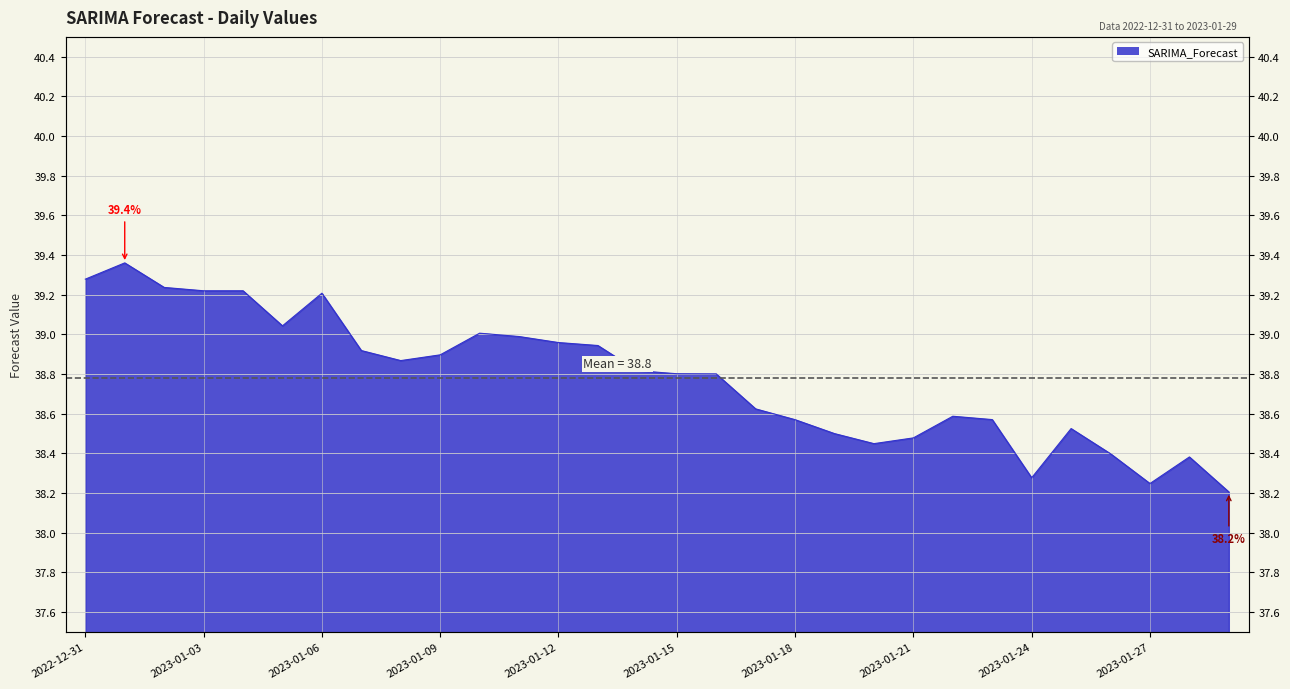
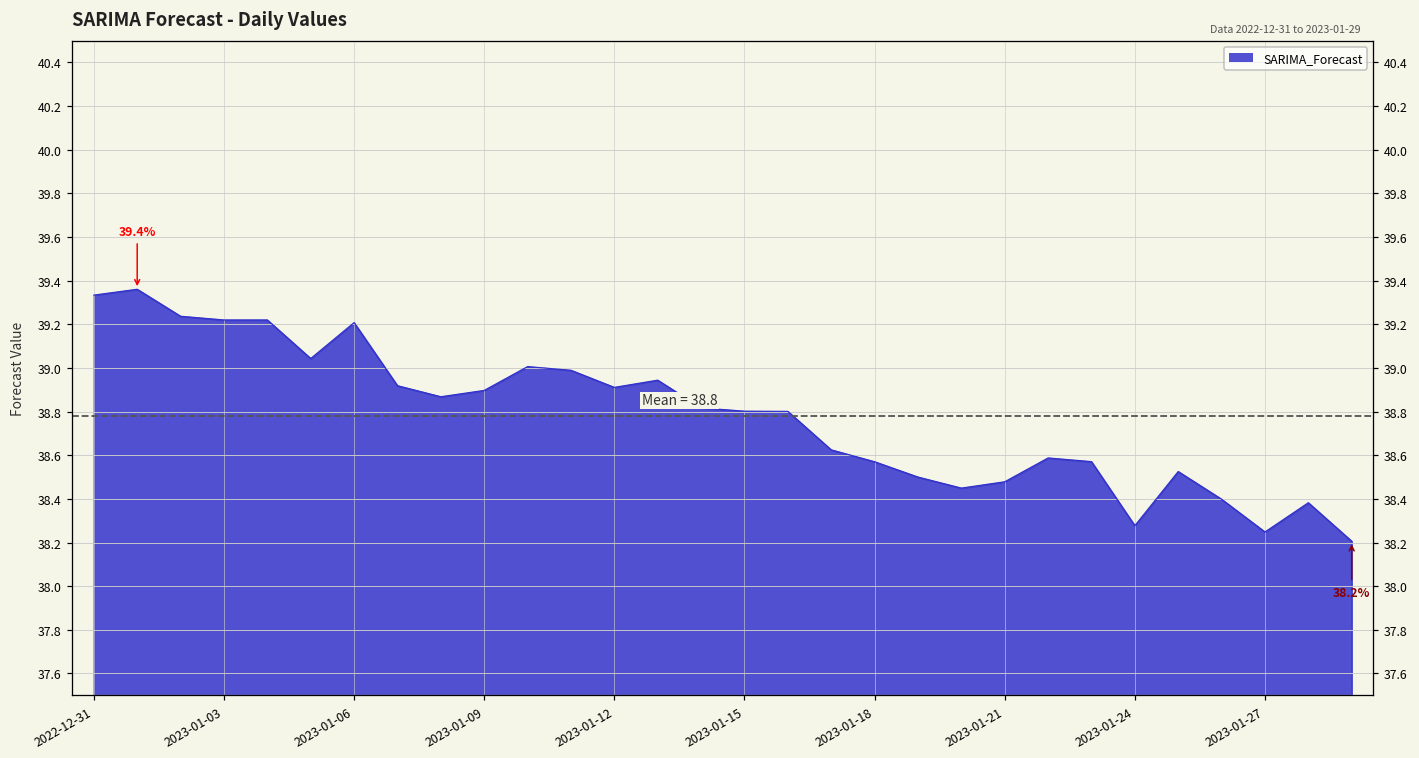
  {
-   "2022-12-31": 39.28,
+   "2022-12-31": 39.33,
    "2023-01-03": 39.22,
    "2023-01-06": 39.21,
    "2023-01-09": 38.90,
-   "2023-01-12": 38.96,
+   "2023-01-12": 38.91,
    "2023-01-15": 38.80,
    "2023-01-18": 38.57,
    "2023-01-21": 38.48,
    "2023-01-24": 38.28,
    "2023-01-27": 38.25
  }
